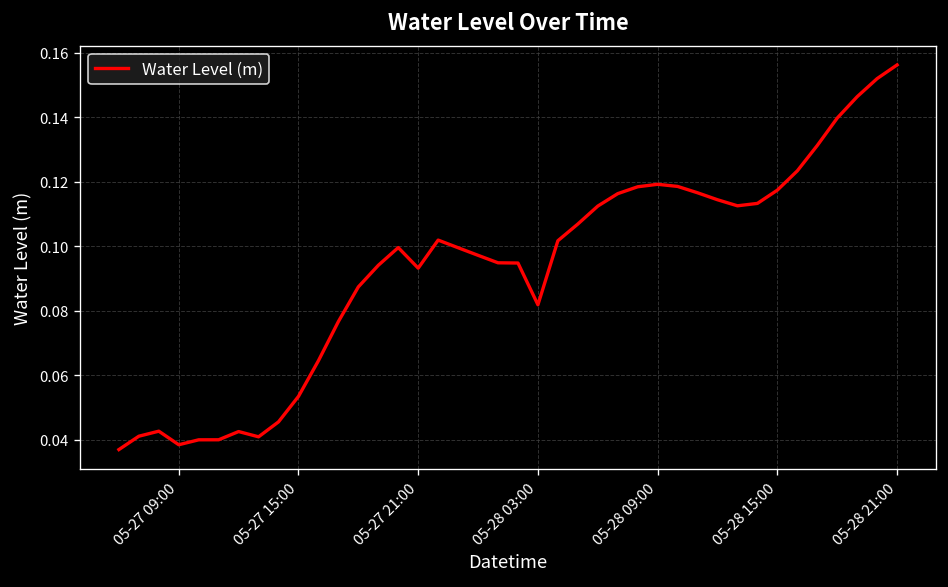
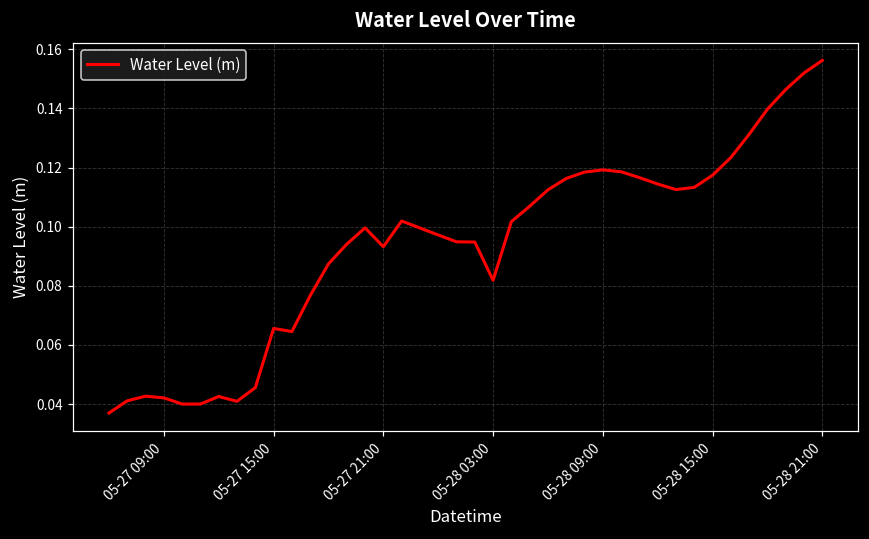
  {
-   "05-27 09:00": 0.038,
-   "05-27 15:00": 0.053,
+   "05-27 09:00": 0.042,
+   "05-27 15:00": 0.066,
    "05-27 21:00": 0.093,
    "05-28 03:00": 0.082,
    "05-28 09:00": 0.119,
    "05-28 15:00": 0.117,
    "05-28 21:00": 0.156
  }
